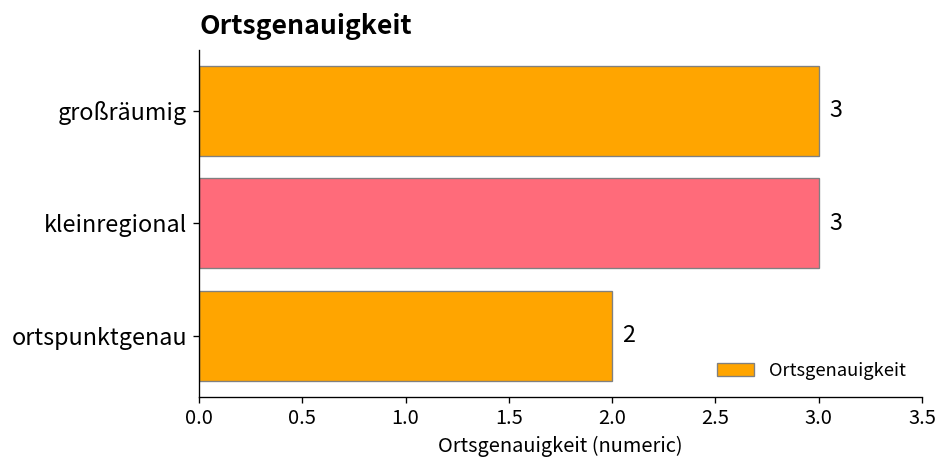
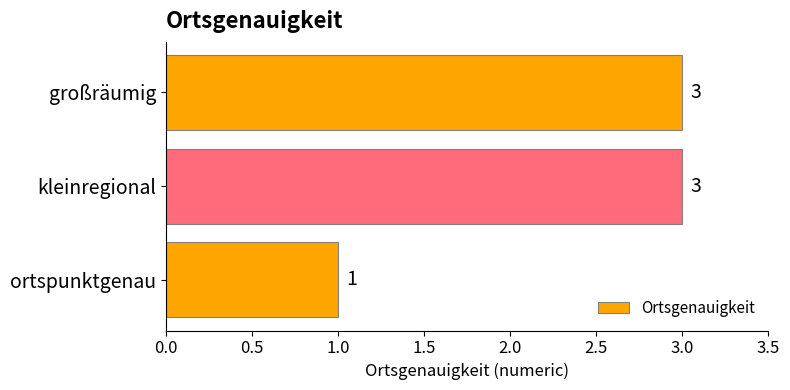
  {
    "großräumig": 3,
    "kleinregional": 3,
-   "ortspunktgenau": 2
+   "ortspunktgenau": 1
  }
